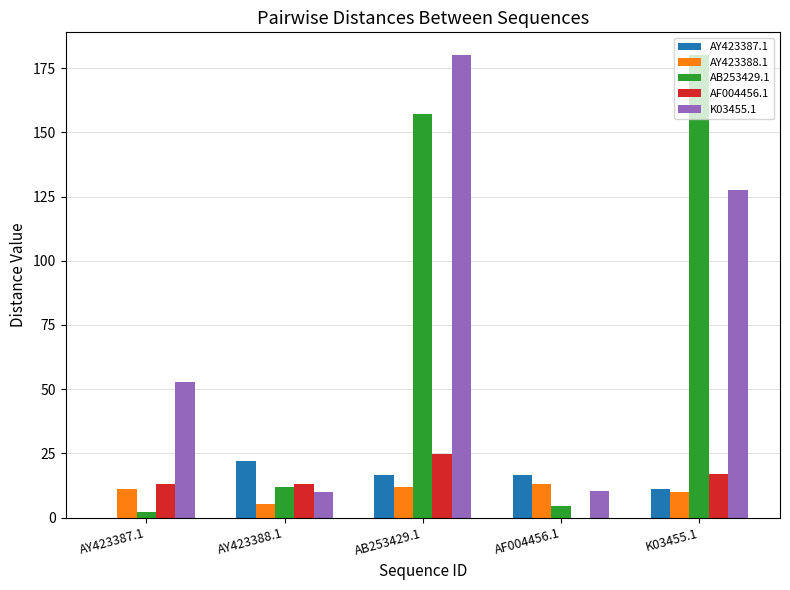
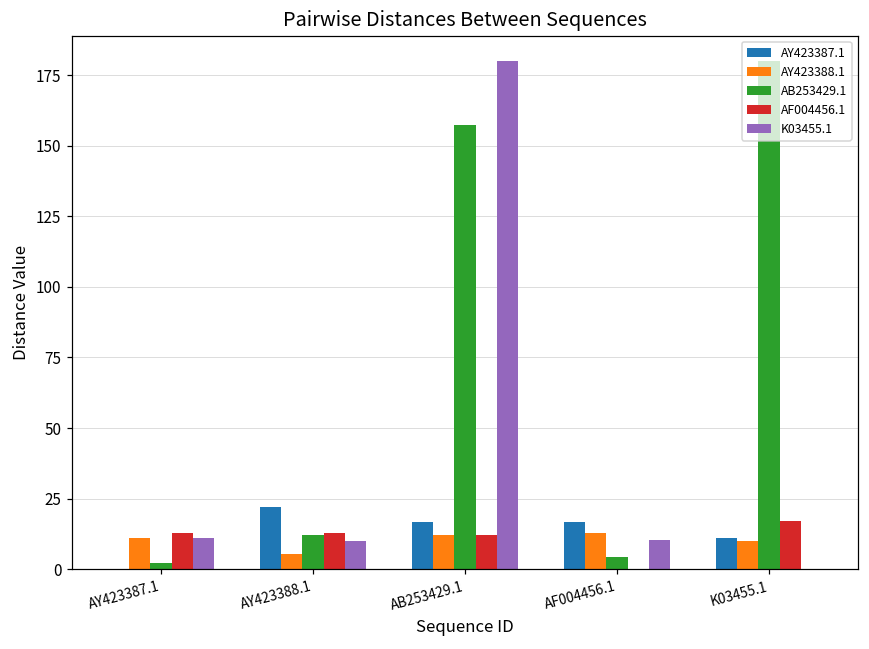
  {
    "AY423387.1": {
      "AY423387.1": 0,
      "AY423388.1": 22,
      "AB253429.1": 17,
      "AF004456.1": 17,
      "K03455.1": 11
    },
    "AY423388.1": {
      "AY423387.1": 11,
      "AY423388.1": 5,
      "AB253429.1": 12,
      "AF004456.1": 13,
      "K03455.1": 10
    },
    "AB253429.1": {
      "AY423387.1": 2,
      "AY423388.1": 12,
      "AB253429.1": 157,
      "AF004456.1": 5
    },
    "AF004456.1": {
      "AY423387.1": 13,
      "AY423388.1": 13,
-     "AB253429.1": 25,
+     "AB253429.1": 12,
      "AF004456.1": 0,
      "K03455.1": 17
    },
    "K03455.1": {
-     "AY423387.1": 53,
+     "AY423387.1": 11,
      "AY423388.1": 10,
      "AB253429.1": 180,
      "AF004456.1": 10,
-     "K03455.1": 128
+     "K03455.1": 0
    }
  }
